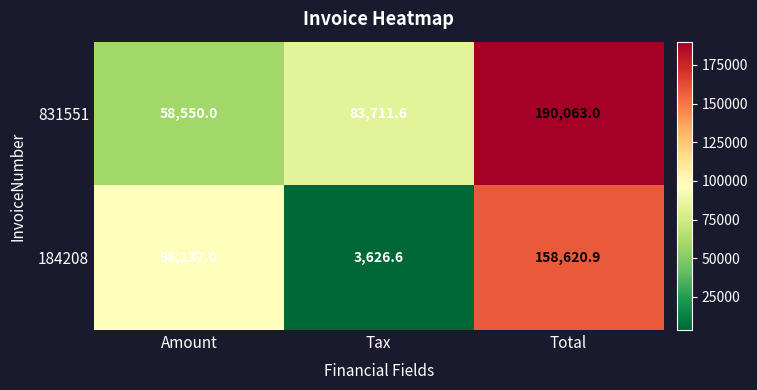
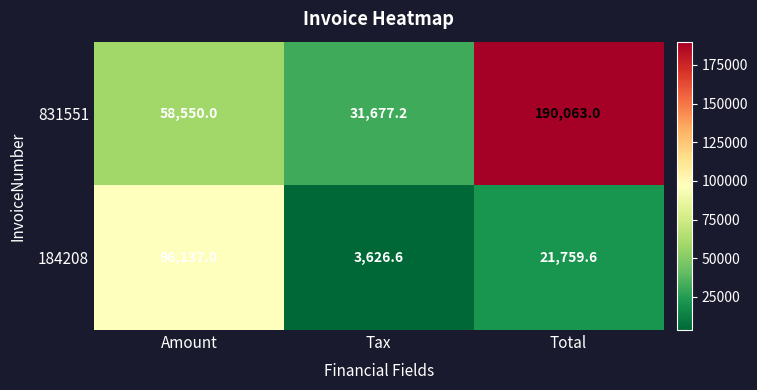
  {
    "831551": {
      "Amount": "58,550.0",
-     "Tax": "83,711.6",
+     "Tax": "31,677.2",
      "Total": "190,063.0"
    },
    "184208": {
      "Amount": "96,137.0",
      "Tax": "3,626.6",
-     "Total": "158,620.9"
+     "Total": "21,759.6"
    }
  }
